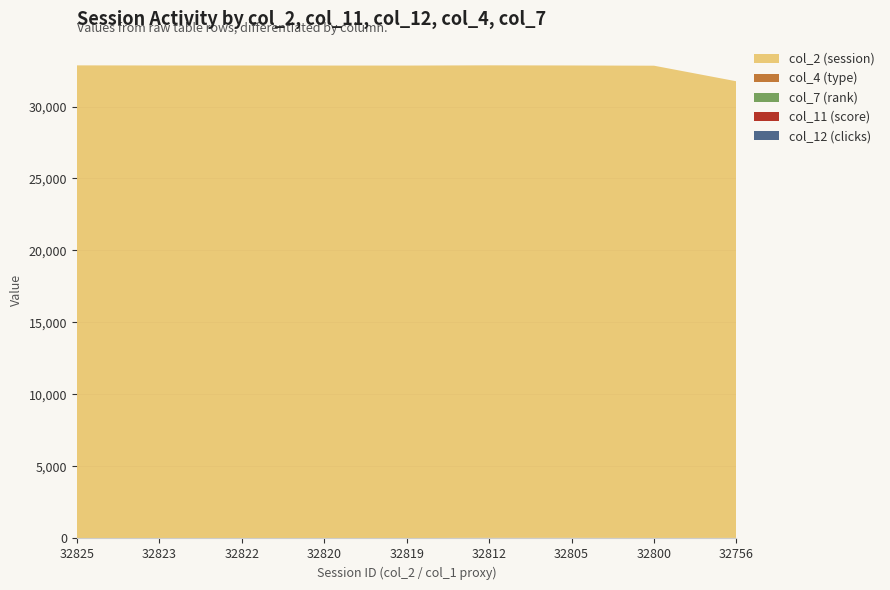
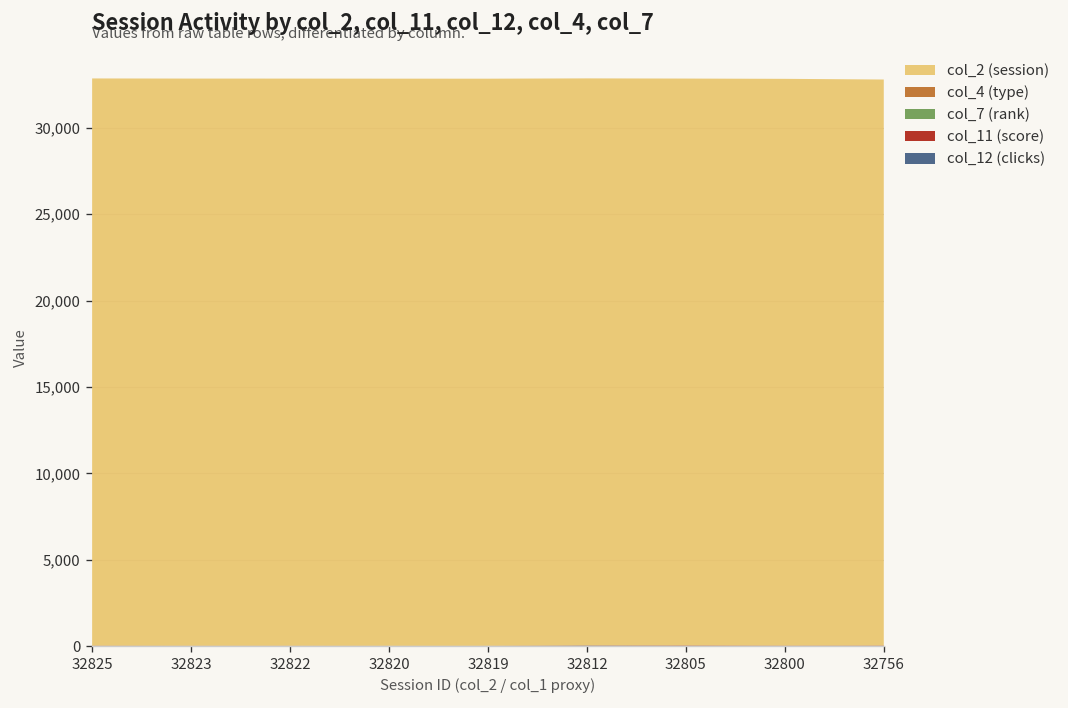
  {
    "col_2 (session)": {
      "32825": "32,800",
      "32823": "32,800",
      "32822": "32,800",
      "32820": "32,800",
      "32819": "32,800",
      "32812": "32,800",
      "32805": "32,800",
      "32800": "32,800",
-     "32756": "31,700"
+     "32756": "32,800"
    }
  }
